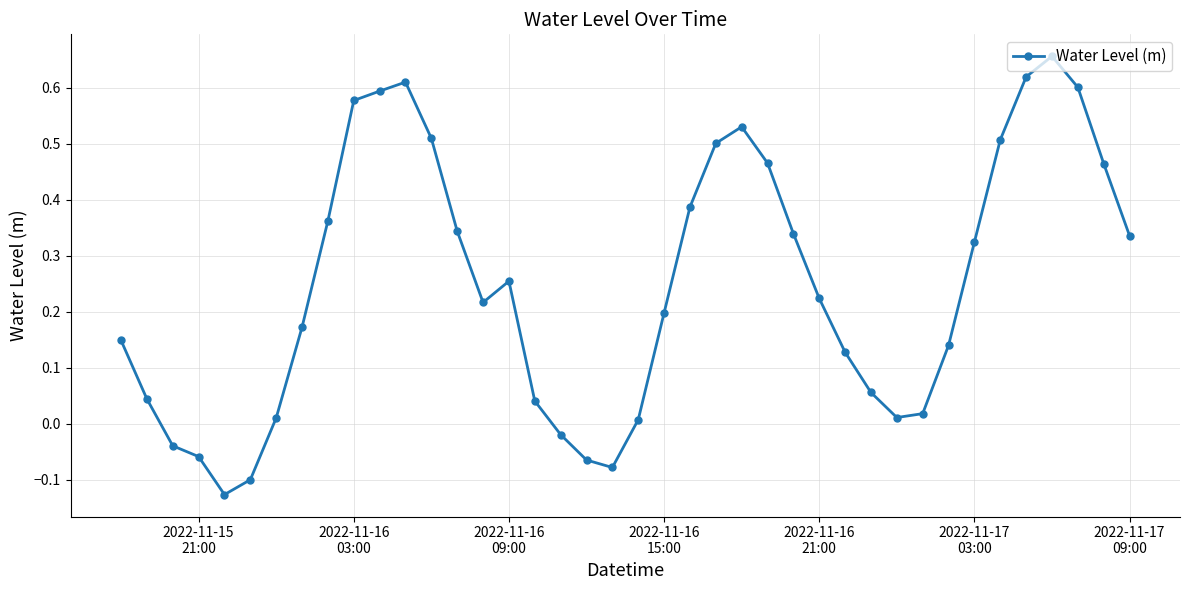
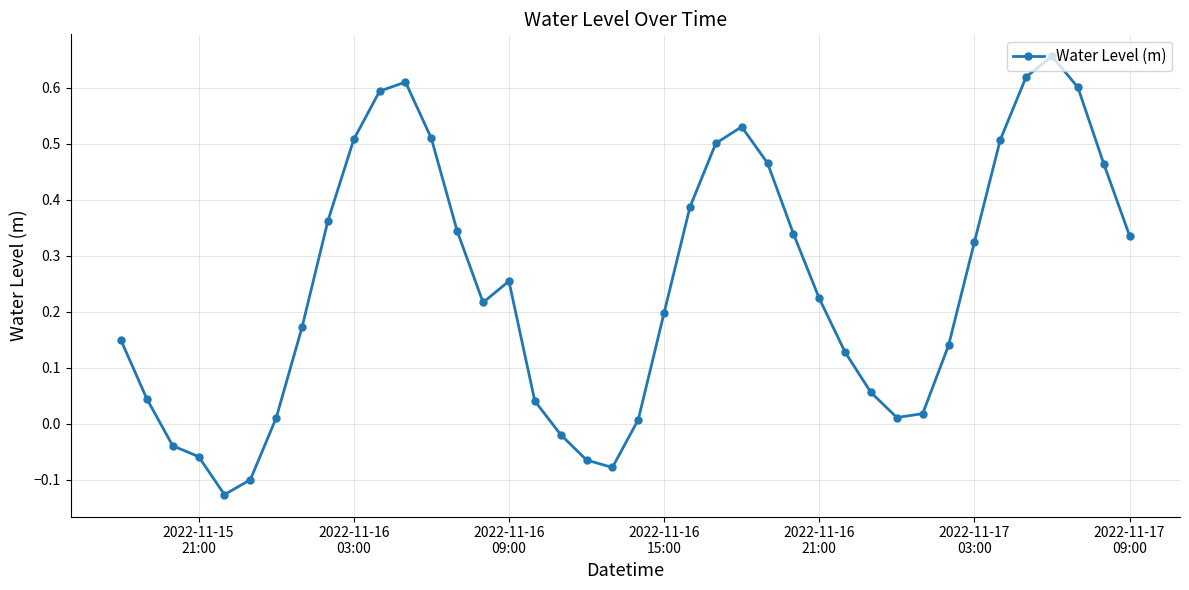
  {
    "2022-11-15 21:00": -0.06,
-   "2022-11-16 03:00": 0.58,
+   "2022-11-16 03:00": 0.51,
    "2022-11-16 09:00": 0.25,
    "2022-11-16 15:00": 0.20,
    "2022-11-16 21:00": 0.22,
    "2022-11-17 03:00": 0.32,
    "2022-11-17 09:00": 0.34
  }
